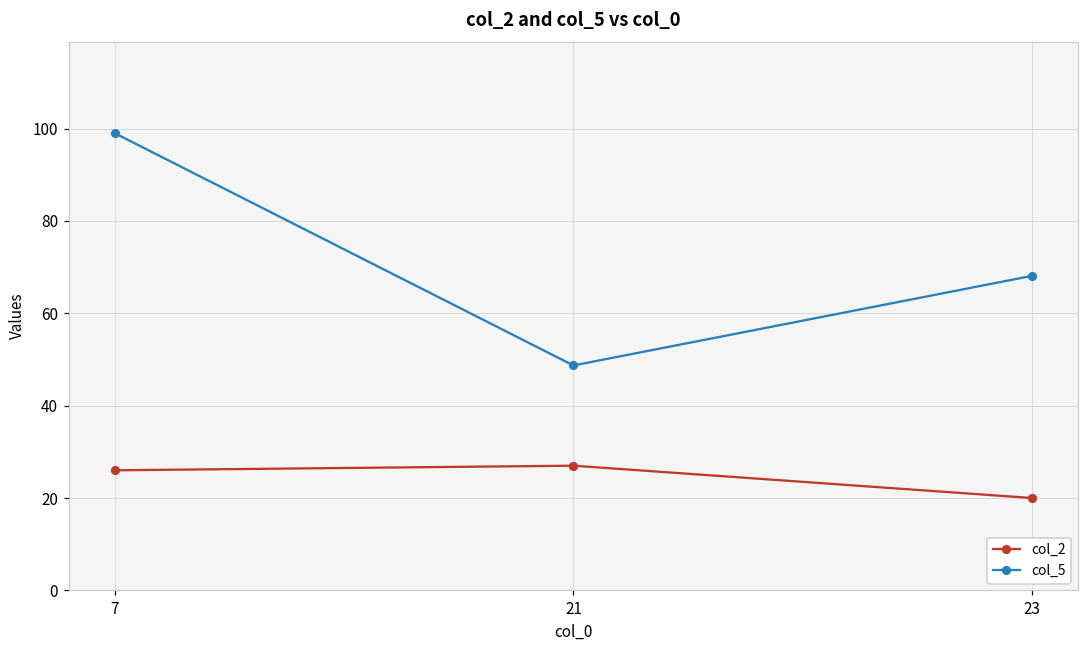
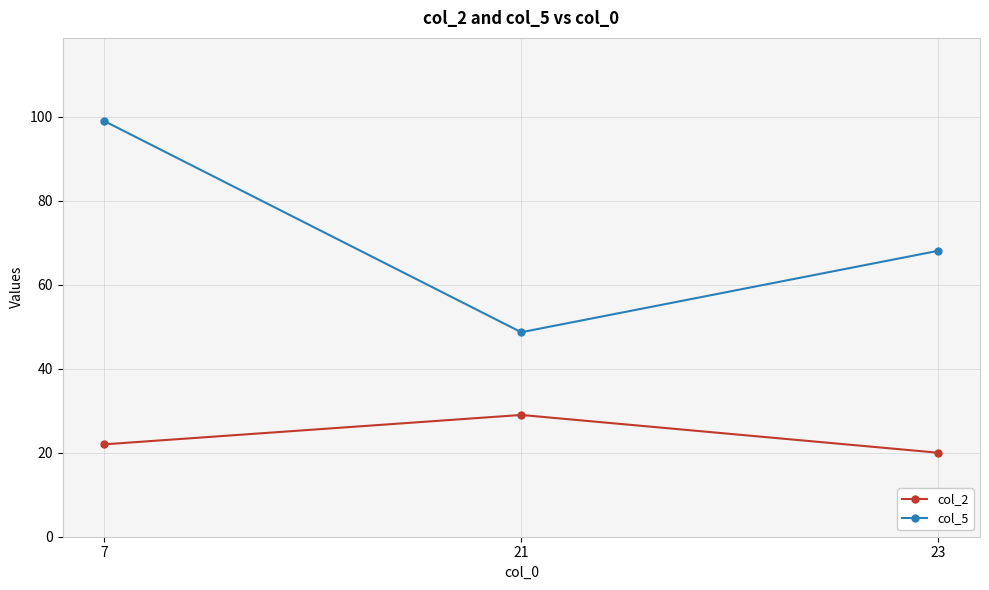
  {
    "col_2": {
-     "7": 26,
-     "21": 27,
+     "7": 22,
+     "21": 29,
      "23": 20
    },
    "col_5": {
      "7": 99,
      "21": 49,
      "23": 68
    }
  }
